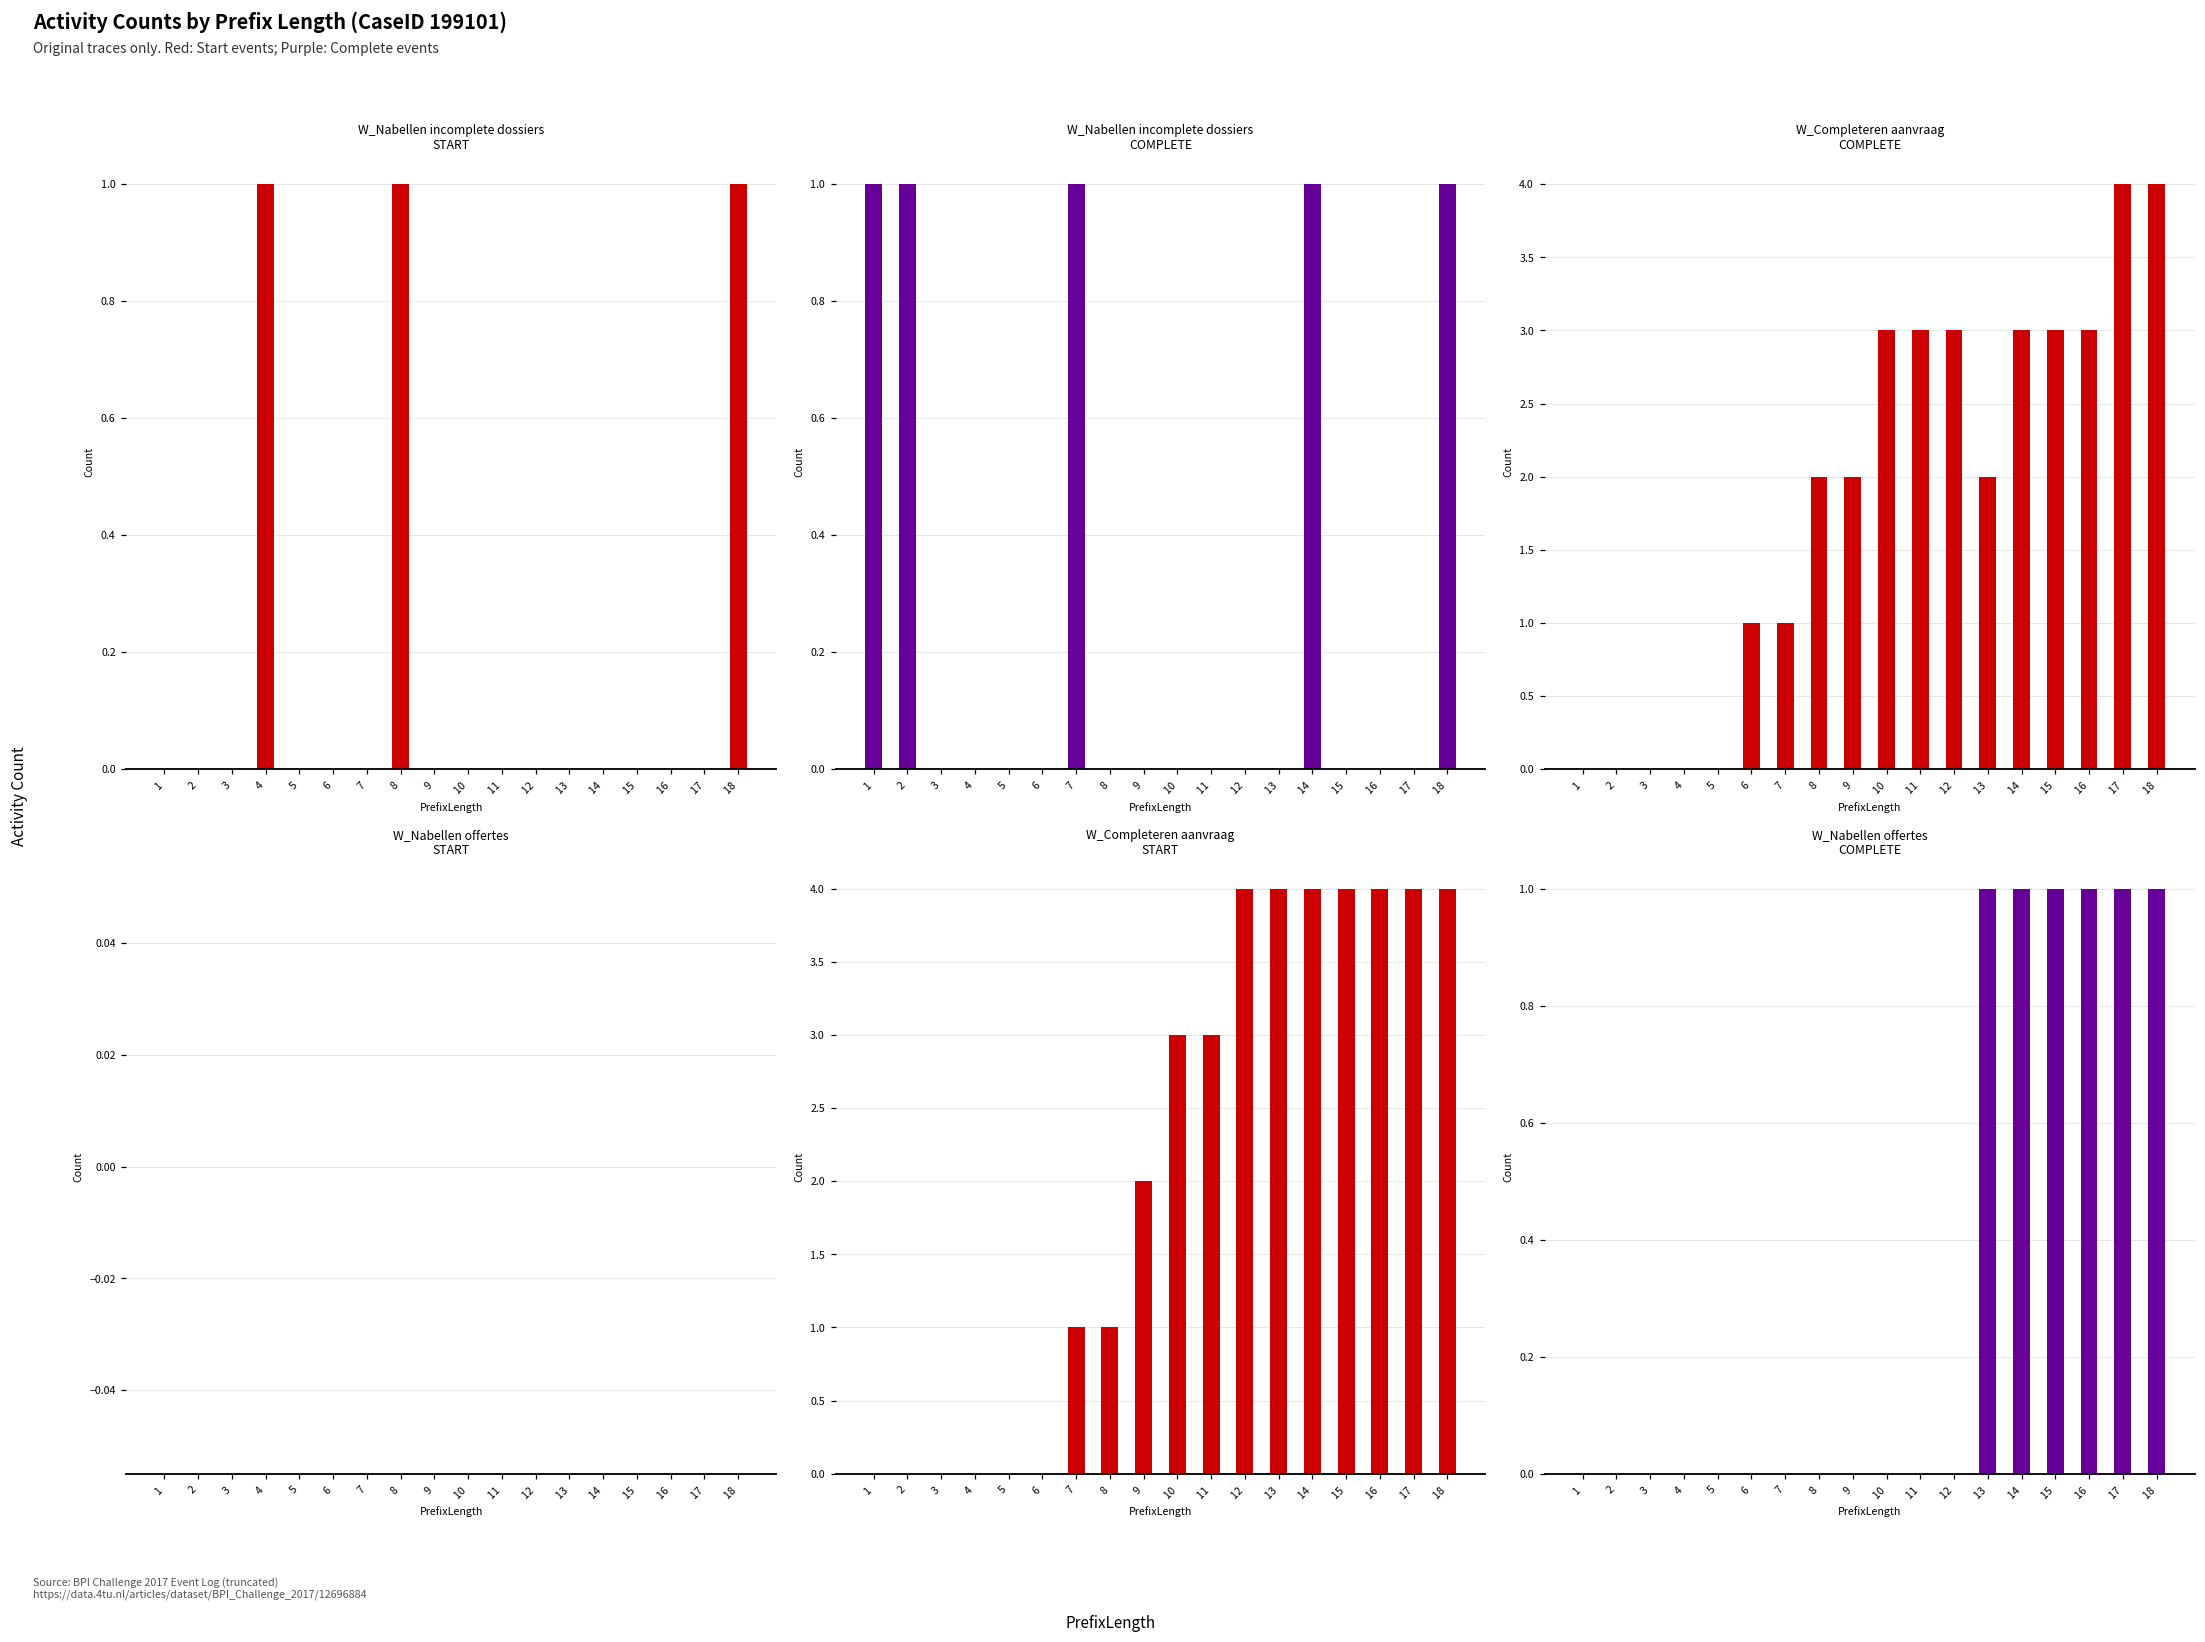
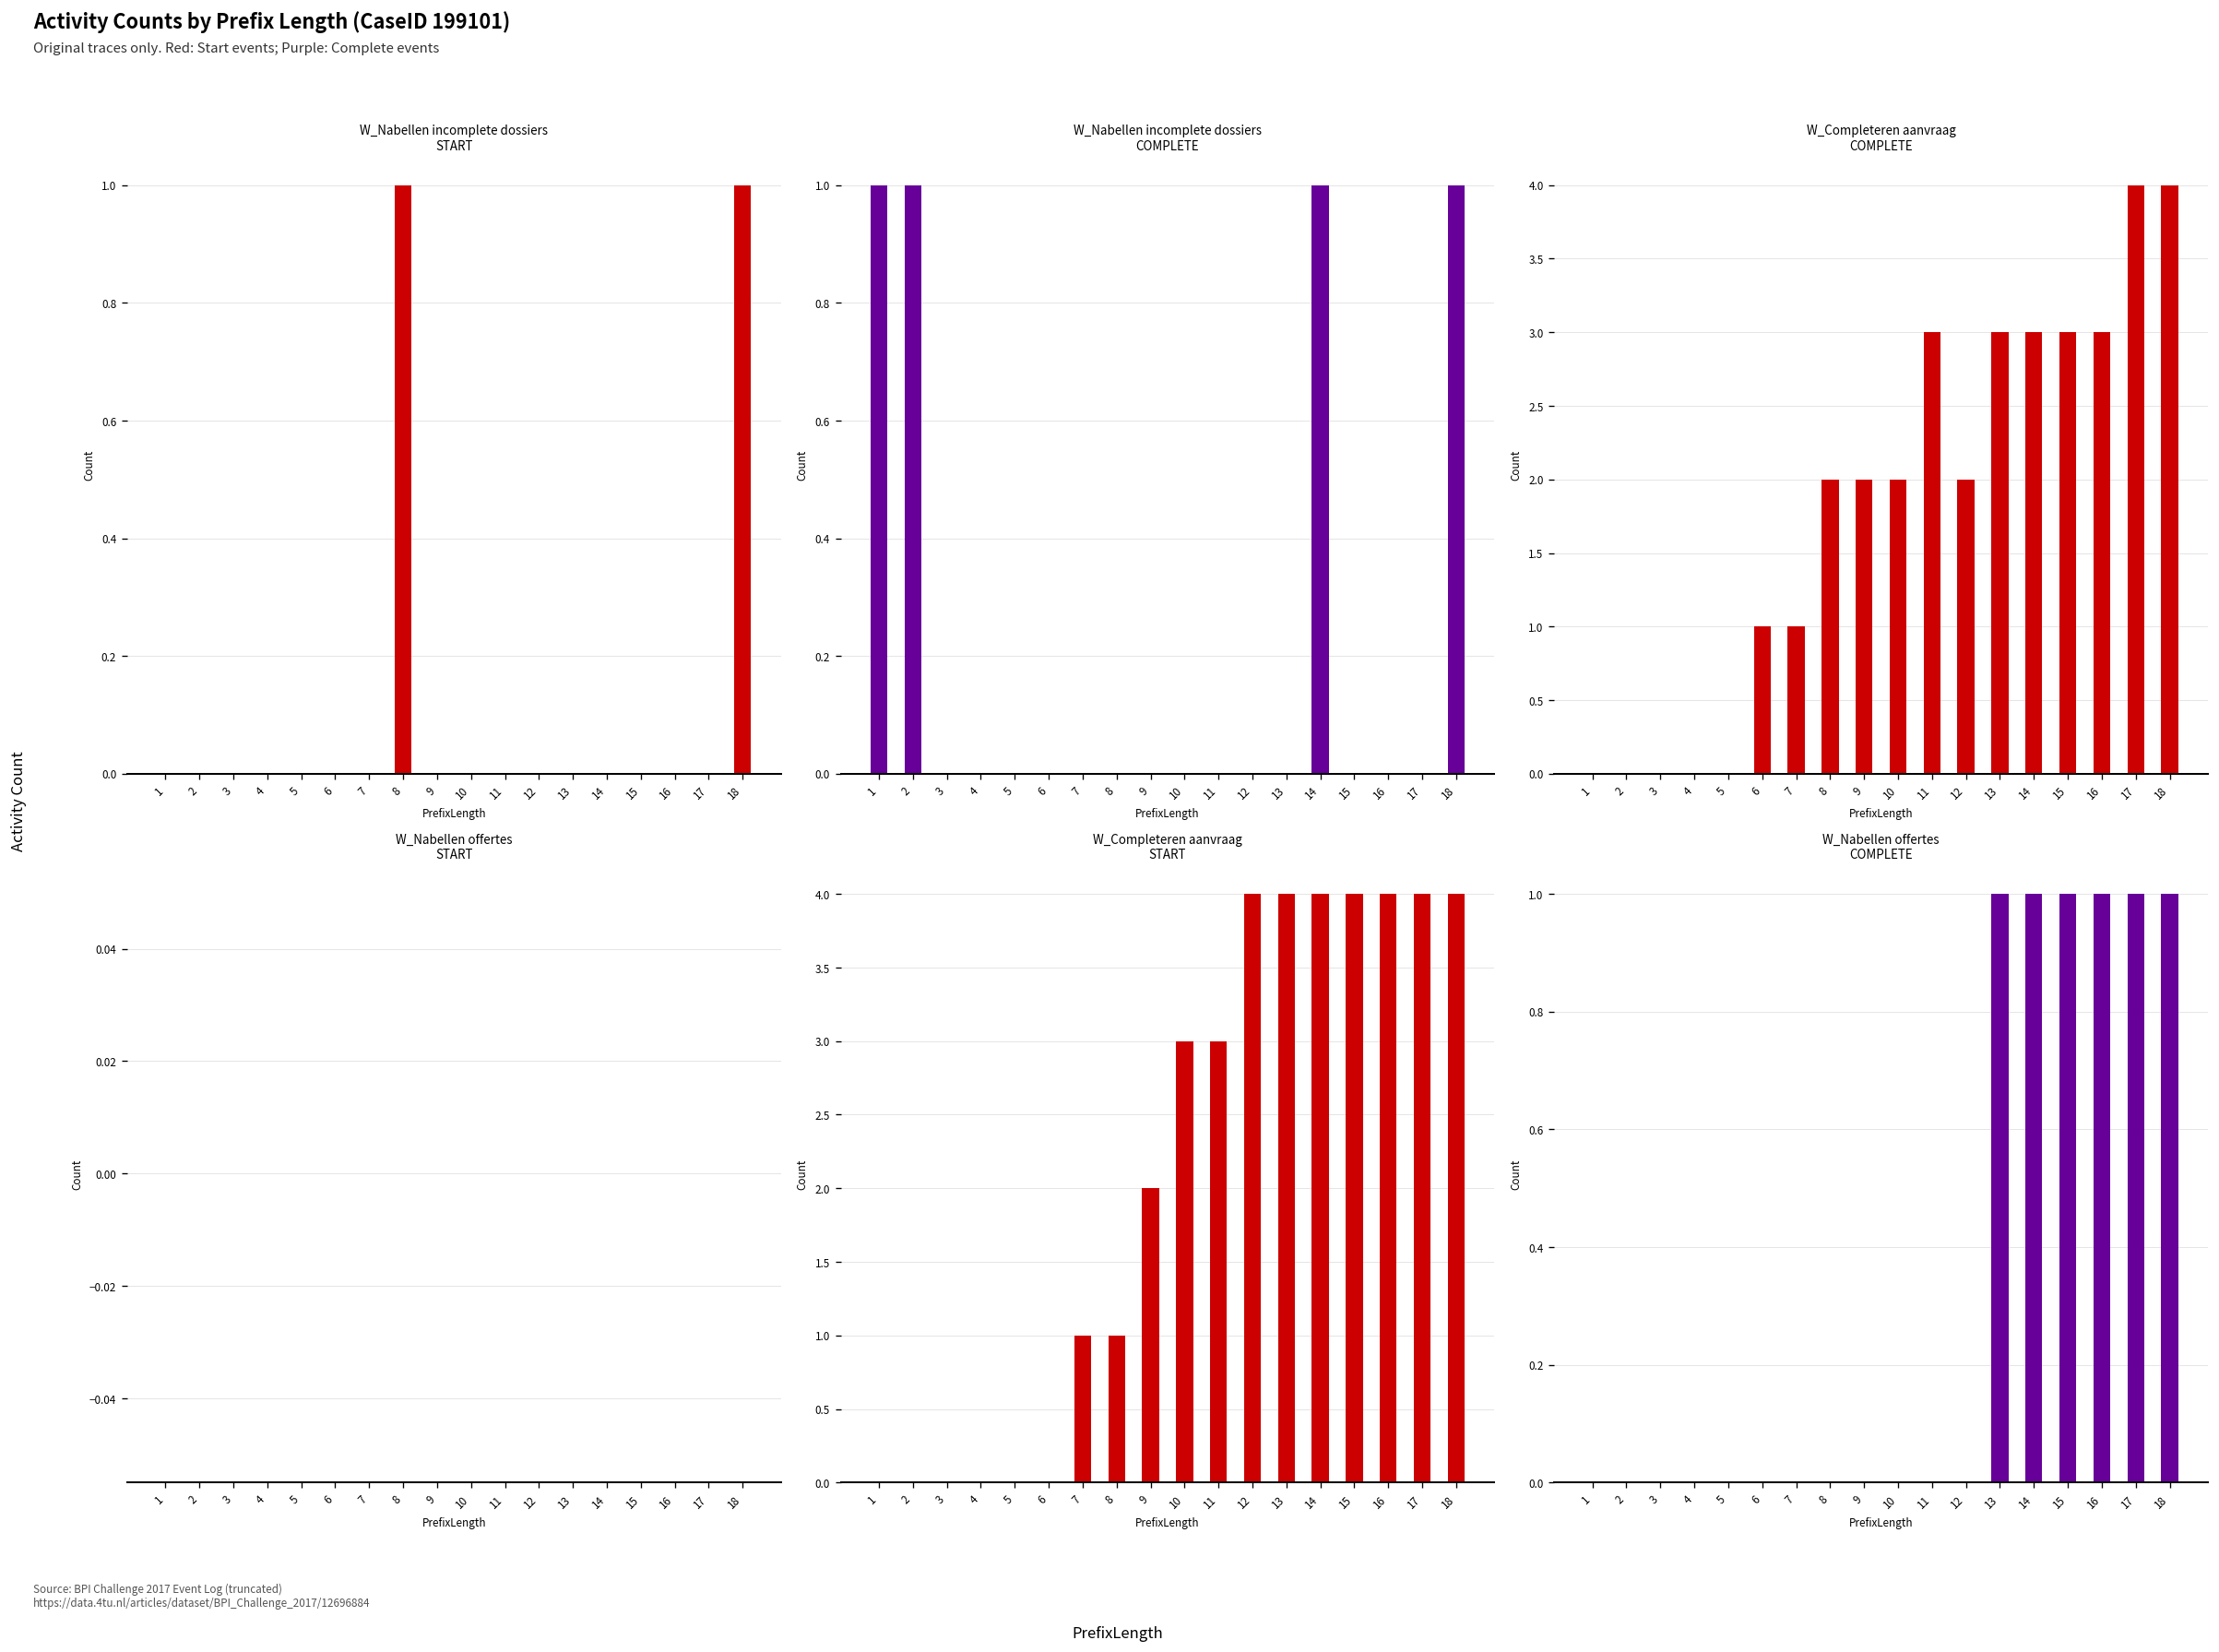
  {
    "W_Nabellen incomplete dossiers START": {
      "1": 0,
      "2": 0,
      "3": 0,
-     "4": 1,
+     "4": 0,
      "5": 0,
      "6": 0,
      "7": 0,
      "8": 1,
      "9": 0,
      "10": 0,
      "11": 0,
      "12": 0,
      "13": 0,
      "14": 0,
      "15": 0,
      "16": 0,
      "17": 0,
      "18": 1
    },
    "W_Nabellen incomplete dossiers COMPLETE": {
      "1": 1,
      "2": 1,
      "3": 0,
      "4": 0,
      "5": 0,
      "6": 0,
-     "7": 1,
+     "7": 0,
      "8": 0,
      "9": 0,
      "10": 0,
      "11": 0,
      "12": 0,
      "13": 0,
      "14": 1,
      "15": 0,
      "16": 0,
      "17": 0,
      "18": 1
    },
    "W_Completeren aanvraag COMPLETE": {
      "1": 0,
      "2": 0,
      "3": 0,
      "4": 0,
      "5": 0,
      "6": 1,
      "7": 1,
      "8": 2,
      "9": 2,
-     "10": 3,
+     "10": 2,
      "11": 3,
-     "12": 3,
-     "13": 2,
+     "12": 2,
+     "13": 3,
      "14": 3,
      "15": 3,
      "16": 3,
      "17": 4,
      "18": 4
    },
    "W_Nabellen offertes START": {
      "1": 0.000,
      "2": 0.000,
      "3": 0.000,
      "4": 0.000,
      "5": 0.000,
      "6": 0.000,
      "7": 0.000,
      "8": 0.000,
      "9": 0.000,
      "10": 0.000,
      "11": 0.000,
      "12": 0.000,
      "13": 0.000,
      "14": 0.000,
      "15": 0.000,
      "16": 0.000,
      "17": 0.000,
      "18": 0.000
    },
    "W_Completeren aanvraag START": {
      "1": 0.00,
      "2": 0.00,
      "3": 0.00,
      "4": 0.00,
      "5": 0.00,
      "6": 0.00,
      "7": 1.00,
      "8": 1.00,
      "9": 2.00,
      "10": 3.00,
      "11": 3.00,
      "12": 4.00,
      "13": 4.00,
      "14": 4.00,
      "15": 4.00,
      "16": 4.00,
      "17": 4.00,
      "18": 4.00
    },
    "W_Nabellen offertes COMPLETE": {
      "1": 0.00,
      "2": 0.00,
      "3": 0.00,
      "4": 0.00,
      "5": 0.00,
      "6": 0.00,
      "7": 0.00,
      "8": 0.00,
      "9": 0.00,
      "10": 0.00,
      "11": 0.00,
      "12": 0.00,
      "13": 1.00,
      "14": 1.00,
      "15": 1.00,
      "16": 1.00,
      "17": 1.00,
      "18": 1.00
    }
  }
